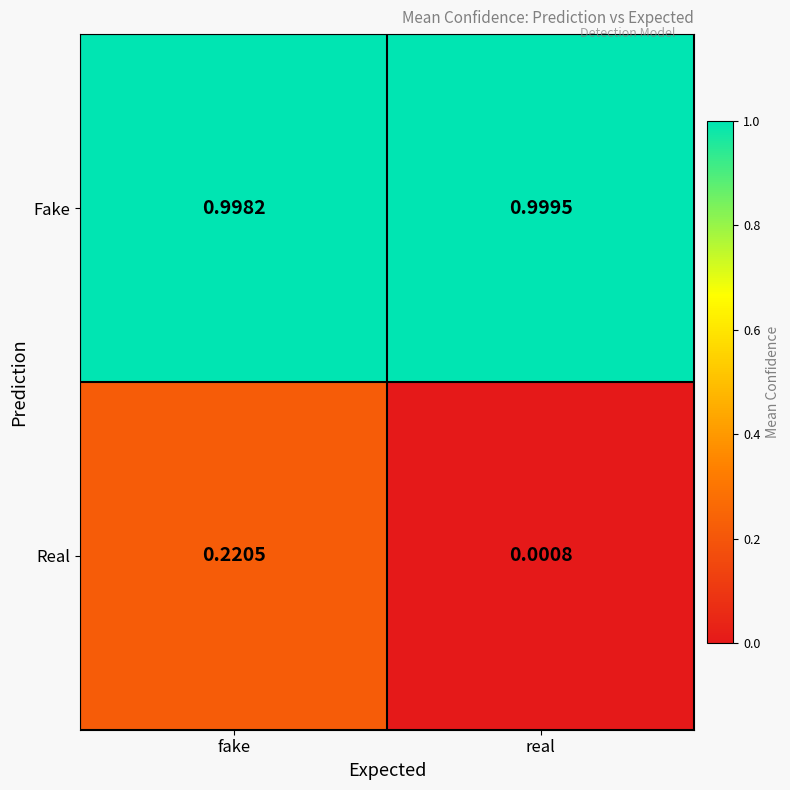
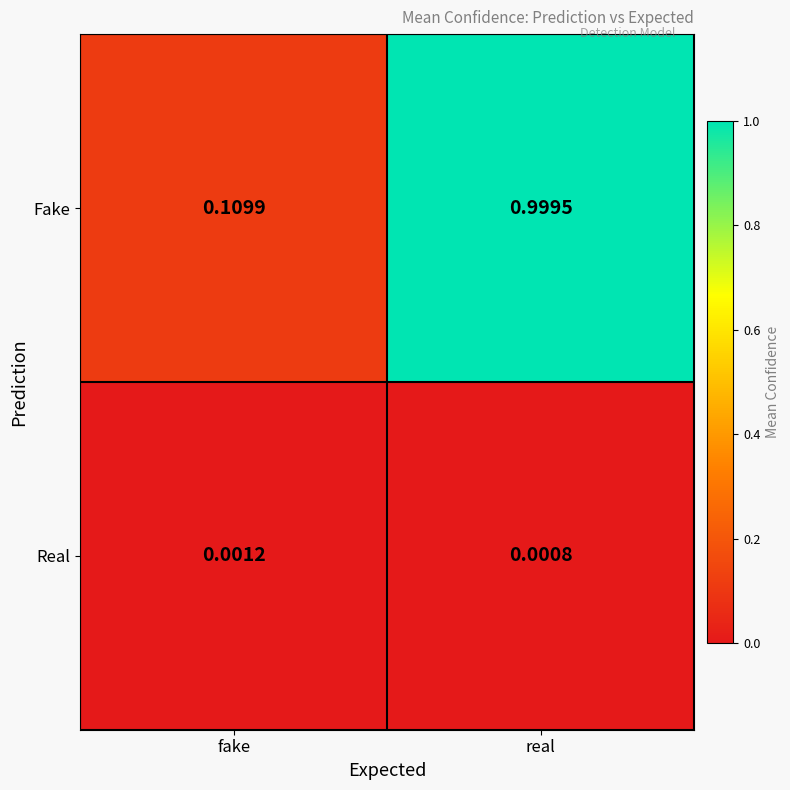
  {
    "Fake": {
-     "fake": 0.9982,
+     "fake": 0.1099,
      "real": 0.9995
    },
    "Real": {
-     "fake": 0.2205,
+     "fake": 0.0012,
      "real": 0.0008
    }
  }
